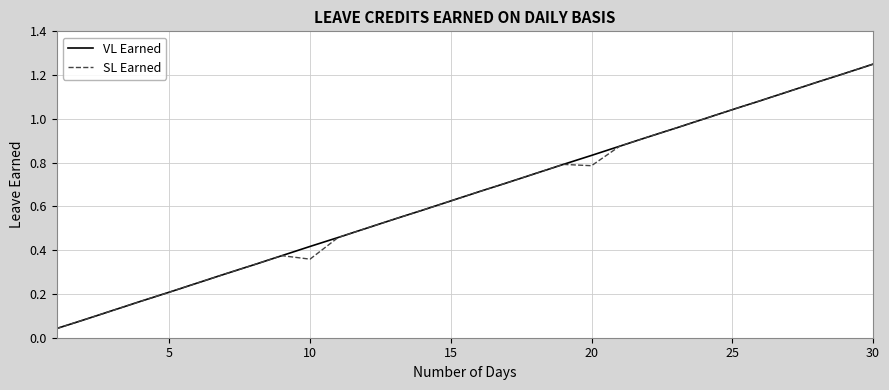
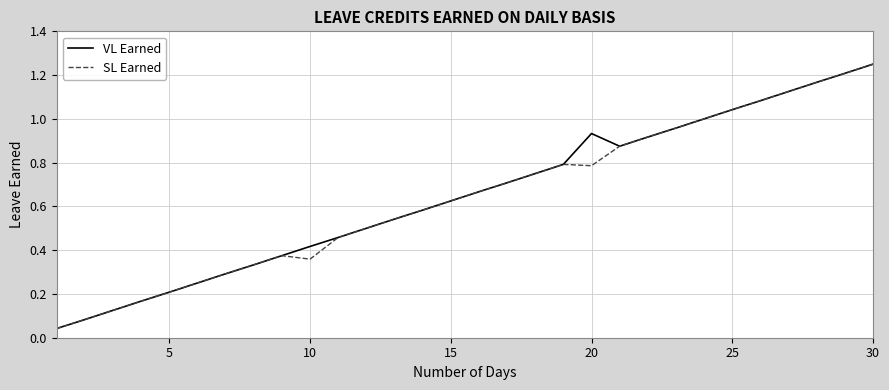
  {
    "VL Earned": {
      "10": 0.42,
-     "20": 0.83
+     "20": 0.93
    },
    "SL Earned": {
      "10": 0.36,
      "20": 0.79
    }
  }
